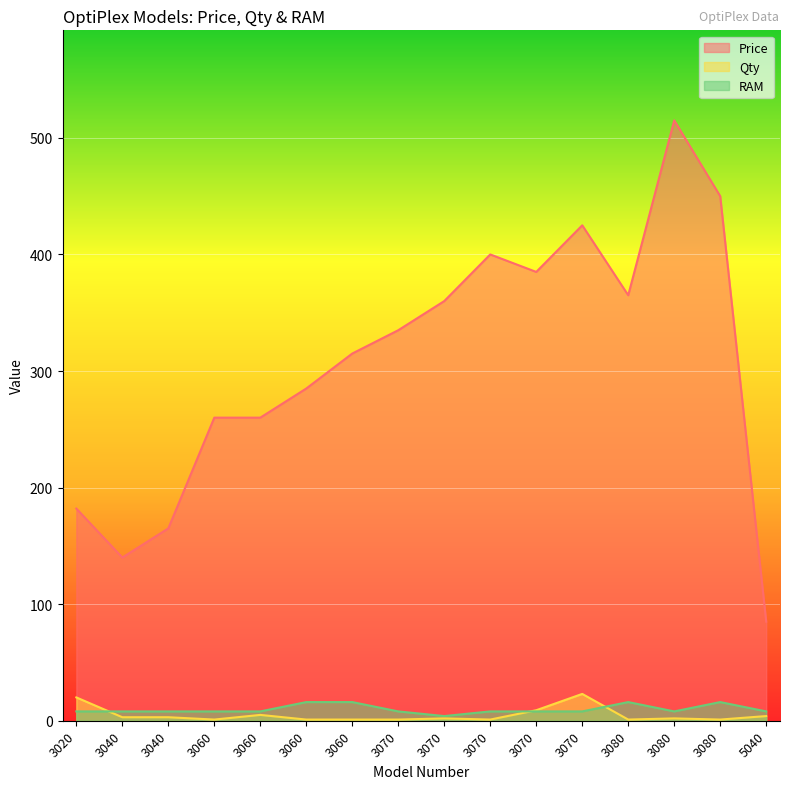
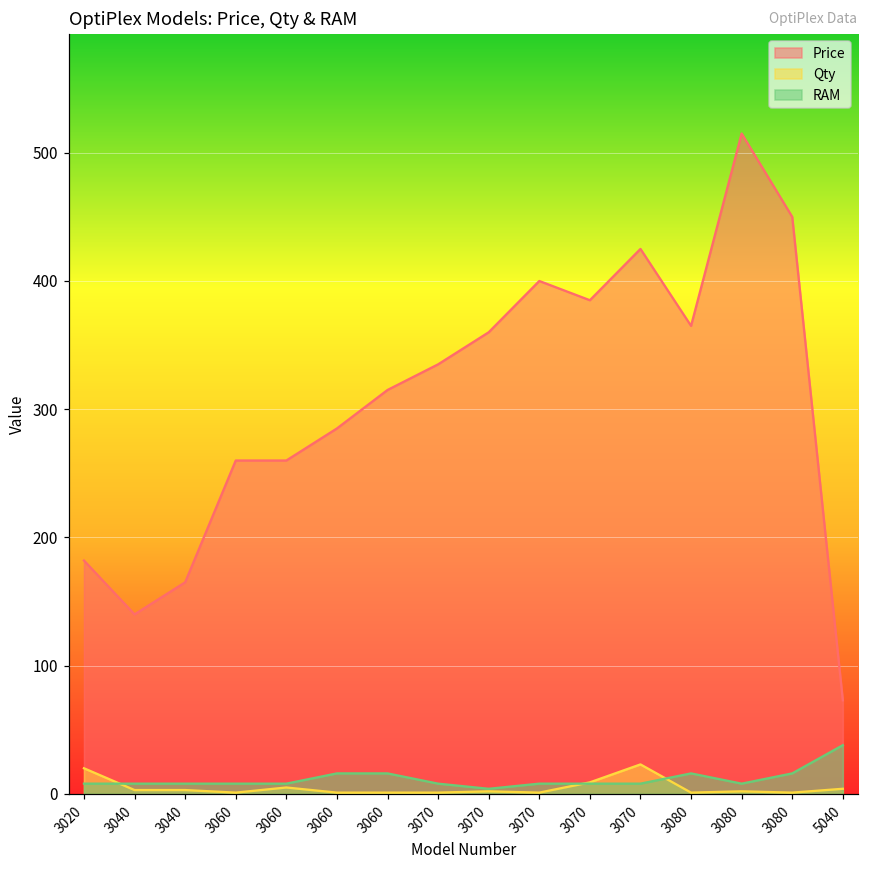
  {
    "Price": {
      "3020": 182,
-     "5040": 85
+     "5040": 73
    },
    "Qty": {
      "3020": 20,
      "5040": 4
    },
    "RAM": {
      "3020": 8,
-     "5040": 8
+     "5040": 38
    }
  }
